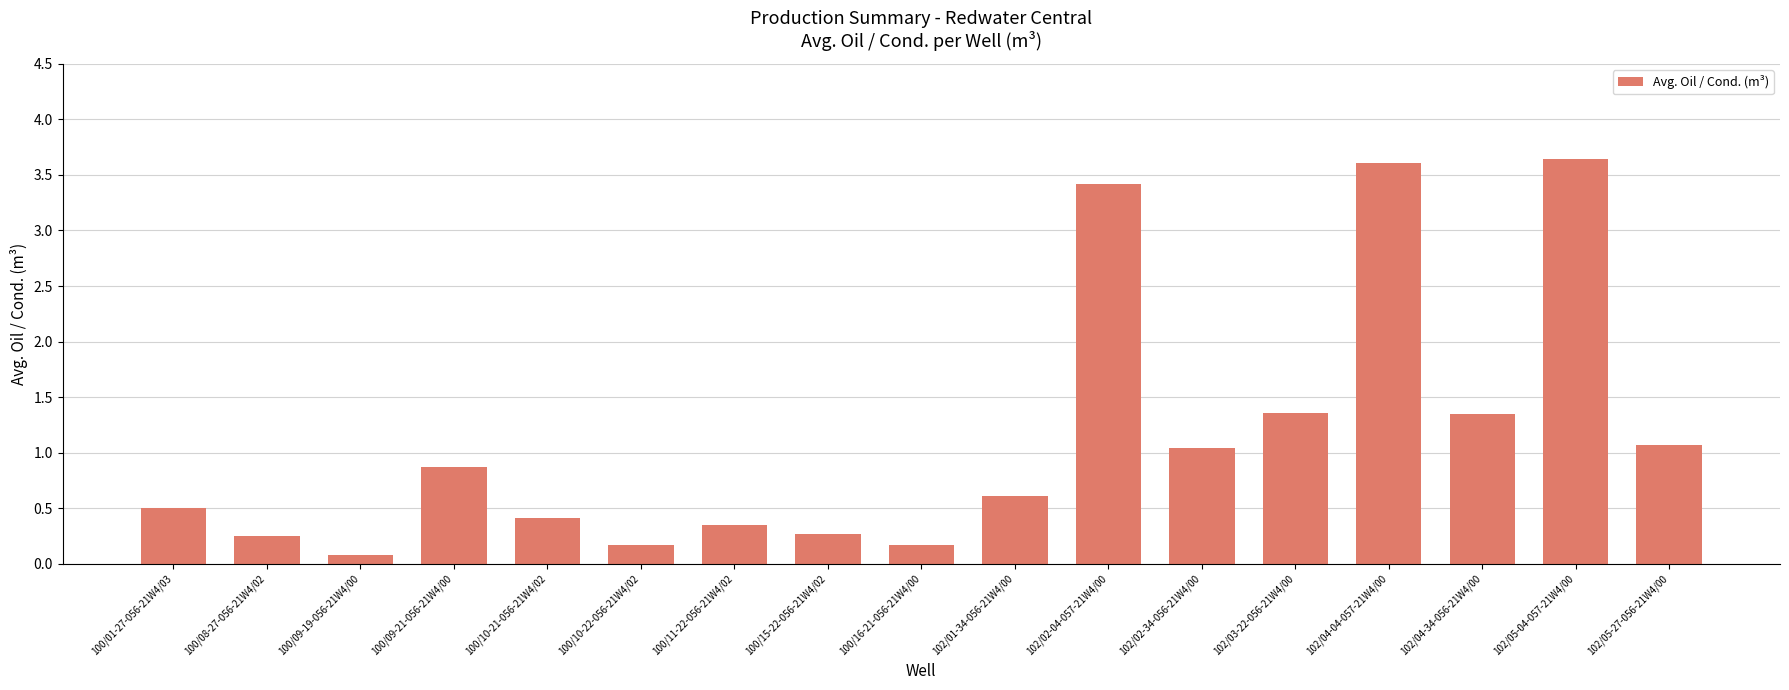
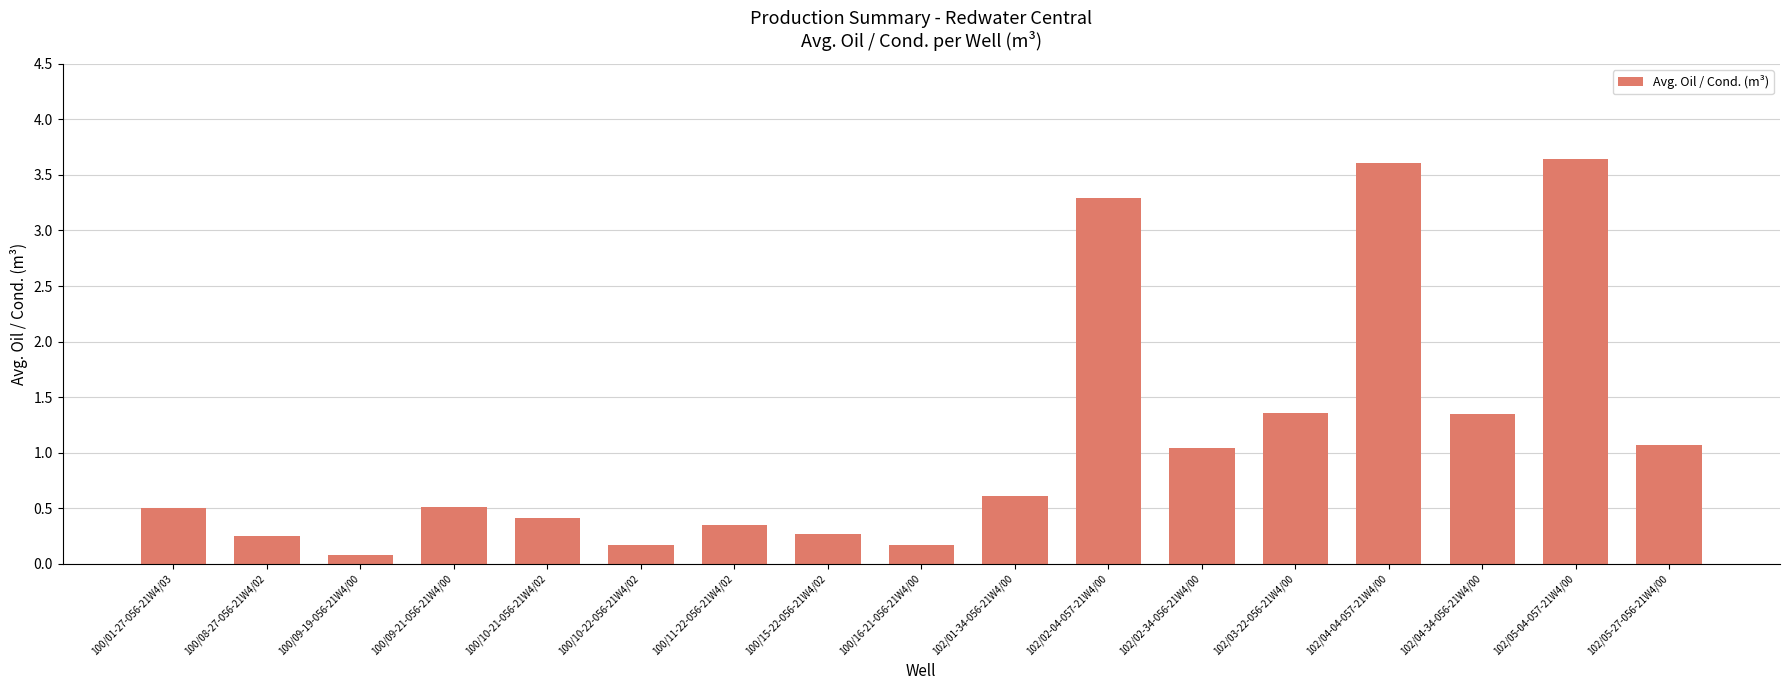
  {
    "100/01-27-056-21W4/03": 0.50,
    "100/08-27-056-21W4/02": 0.25,
    "100/09-19-056-21W4/00": 0.08,
-   "100/09-21-056-21W4/00": 0.87,
+   "100/09-21-056-21W4/00": 0.51,
    "100/10-21-056-21W4/02": 0.41,
    "100/10-22-056-21W4/02": 0.17,
    "100/11-22-056-21W4/02": 0.35,
    "100/15-22-056-21W4/02": 0.27,
    "100/16-21-056-21W4/00": 0.17,
    "102/01-34-056-21W4/00": 0.61,
-   "102/02-04-057-21W4/00": 3.42,
+   "102/02-04-057-21W4/00": 3.29,
    "102/02-34-056-21W4/00": 1.04,
    "102/03-22-056-21W4/00": 1.36,
    "102/04-04-057-21W4/00": 3.61,
    "102/04-34-056-21W4/00": 1.35,
    "102/05-04-057-21W4/00": 3.64,
    "102/05-27-056-21W4/00": 1.07
  }
